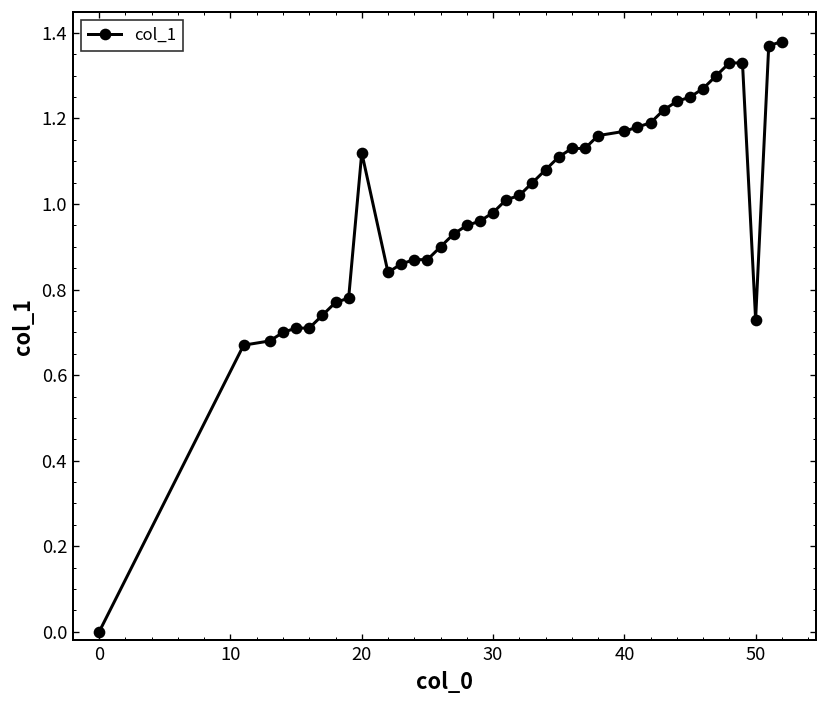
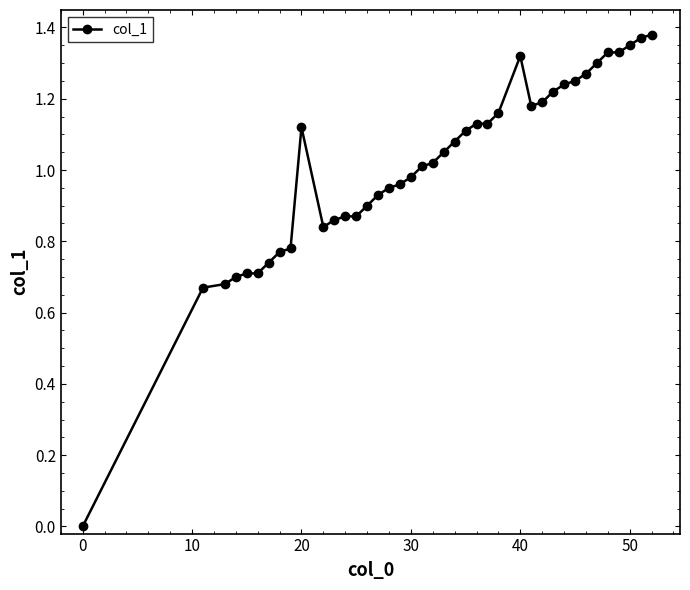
  {
    "0": 0.00,
    "20": 1.12,
    "30": 0.98,
-   "40": 1.17,
-   "50": 0.73
+   "40": 1.32,
+   "50": 1.35
  }
